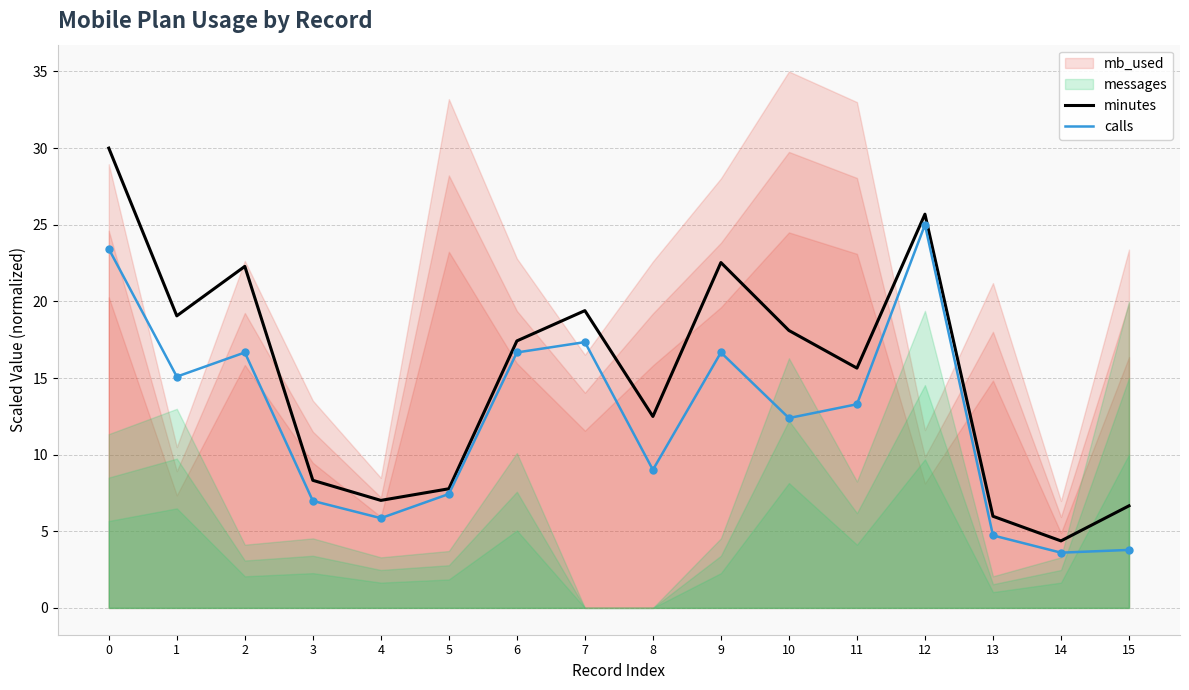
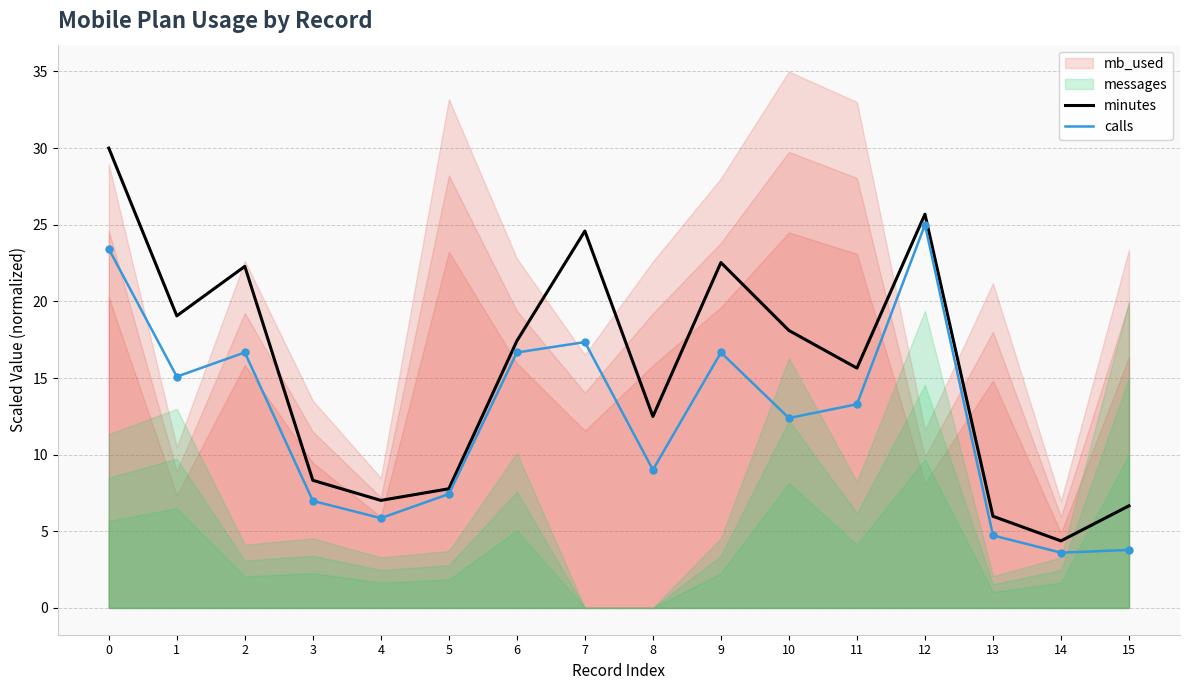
  {
    "minutes": {
      "0": 30.0,
      "1": 19.1,
      "2": 22.3,
      "3": 8.3,
      "4": 7.0,
      "5": 7.8,
      "6": 17.4,
-     "7": 19.4,
+     "7": 24.6,
      "8": 12.5,
      "9": 22.5,
      "10": 18.1,
      "11": 15.6,
      "12": 25.7,
      "13": 6.0,
      "14": 4.4,
      "15": 6.7
    },
    "calls": {
      "0": 23.4,
      "1": 15.1,
      "2": 16.7,
      "3": 7.0,
      "5": 7.4,
      "6": 16.7,
      "7": 17.3,
      "8": 9.0,
      "9": 16.7,
      "10": 12.4,
      "11": 13.3,
      "12": 25.0,
      "13": 4.7,
      "14": 3.6,
      "15": 3.8
    }
  }
